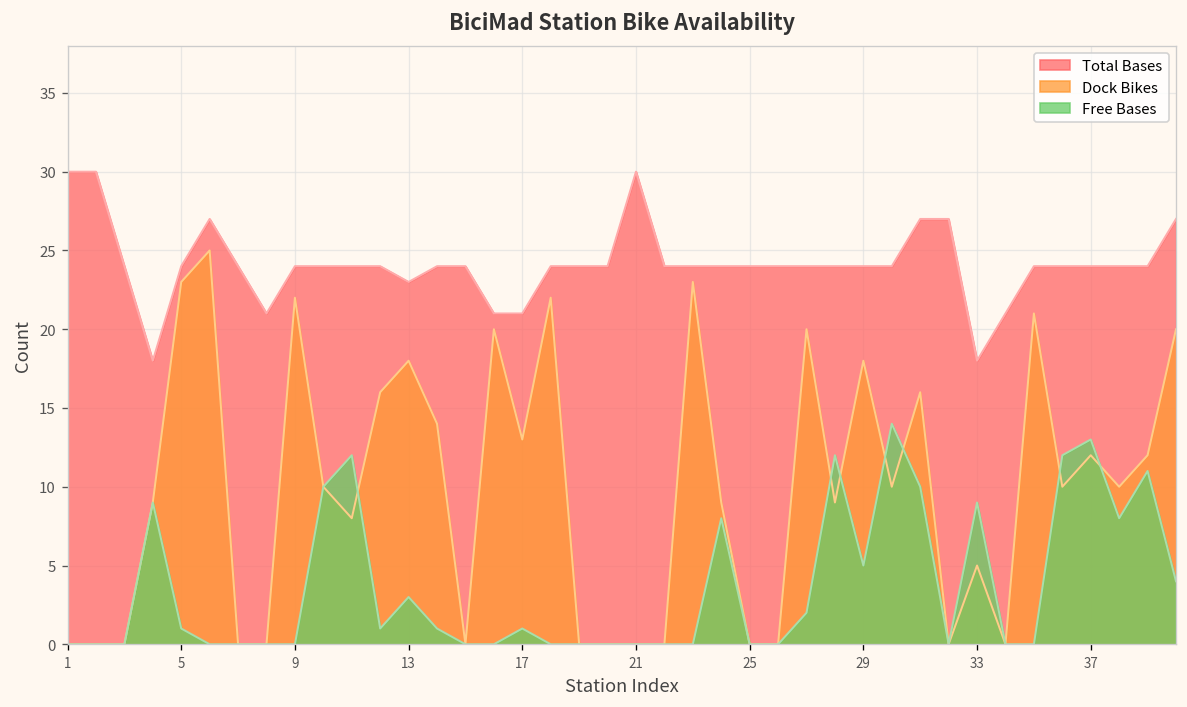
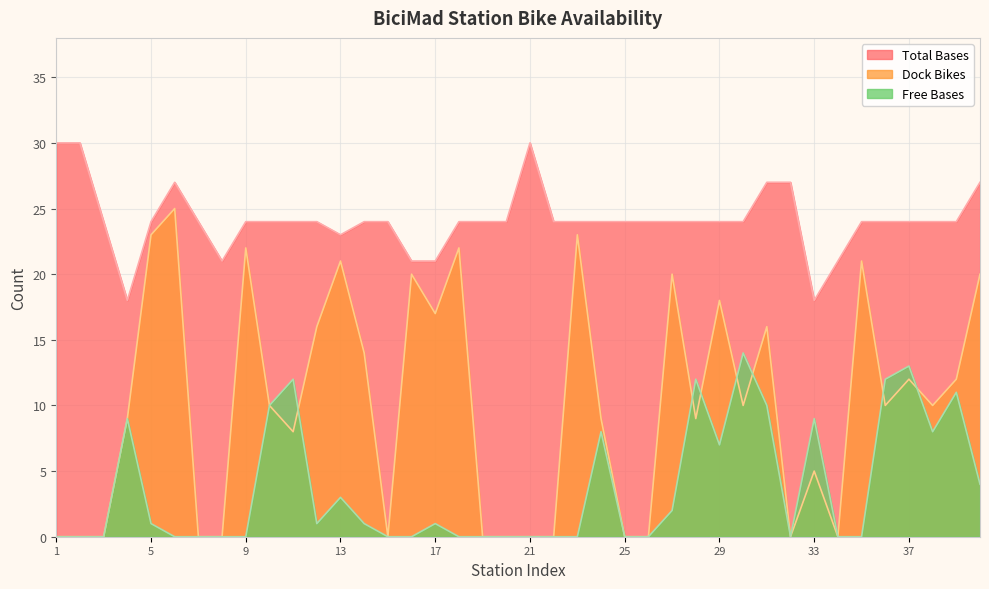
  {
    "Total Bases": {
      "1": 30,
      "5": 24,
      "9": 24,
      "13": 23,
      "17": 21,
      "21": 30,
      "25": 24,
      "29": 24,
      "33": 18,
      "37": 24
    },
    "Dock Bikes": {
      "5": 23,
      "9": 22,
-     "13": 18,
-     "17": 13,
+     "13": 21,
+     "17": 17,
      "29": 18,
      "33": 5,
      "37": 12
    },
    "Free Bases": {
      "5": 1,
      "9": 0,
      "13": 3,
      "17": 1,
-     "29": 5,
+     "29": 7,
      "33": 9,
      "37": 13
    }
  }
